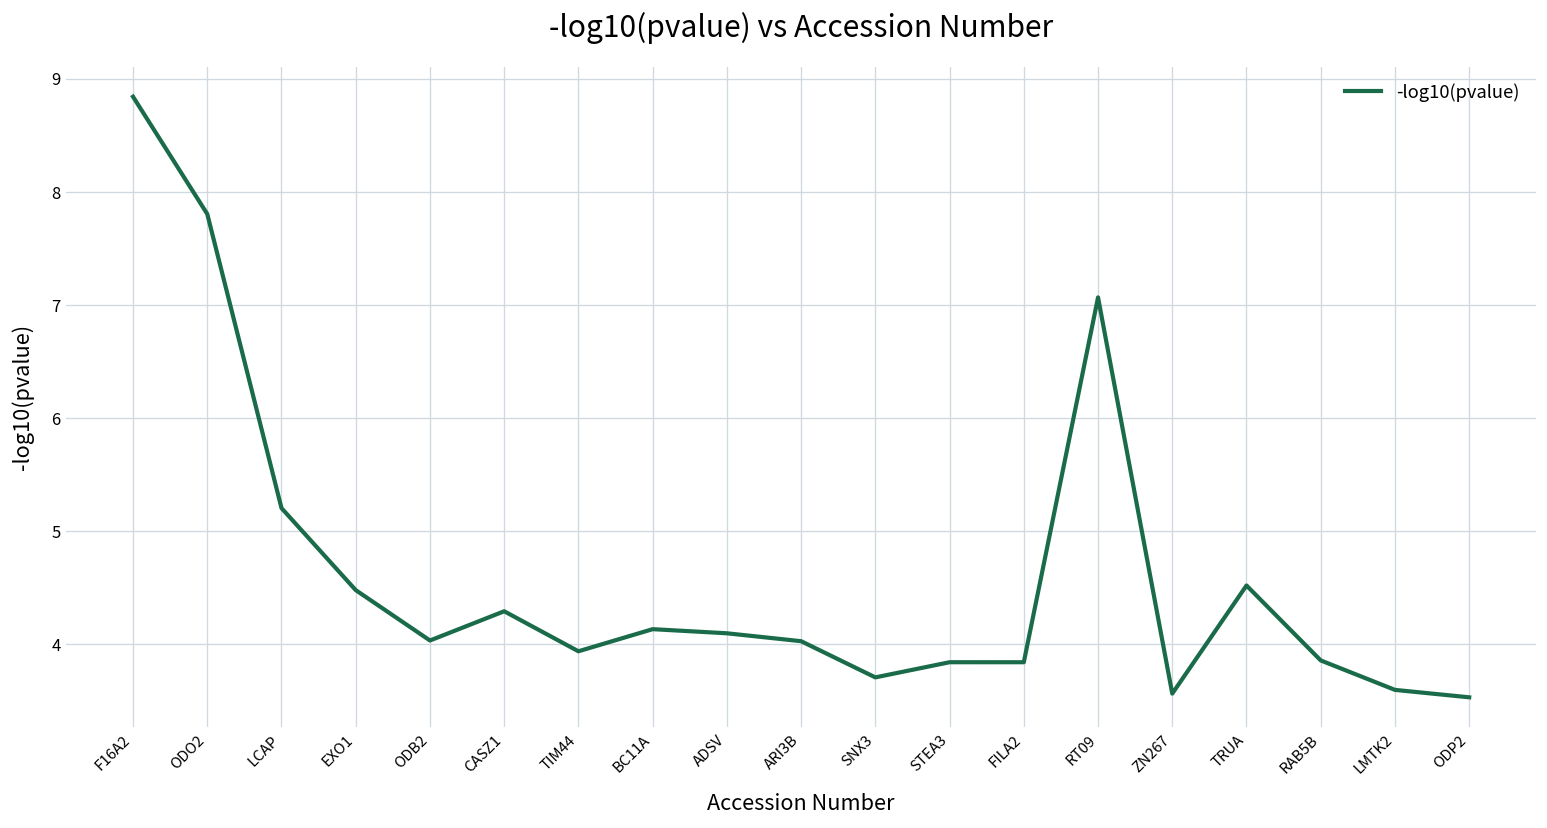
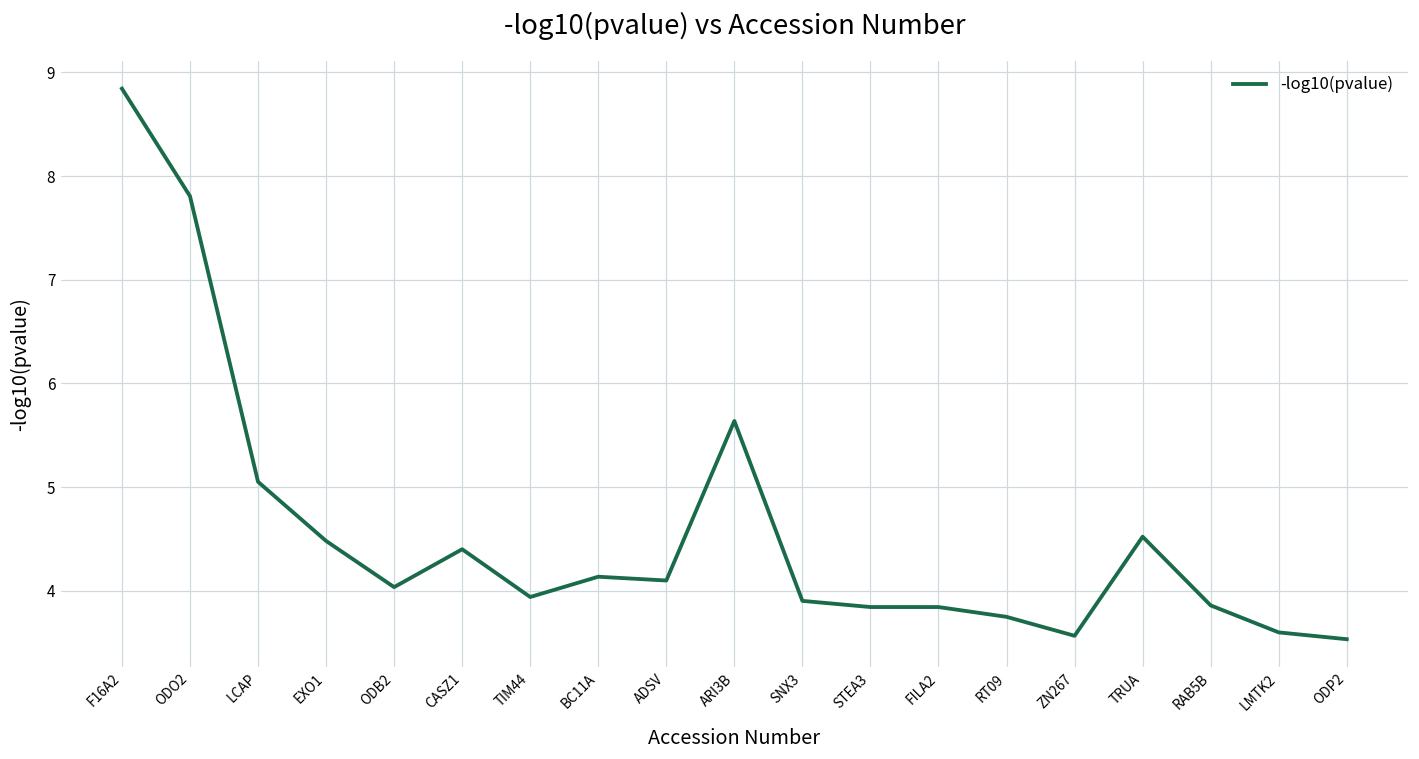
  {
    "F16A2": 8.8,
    "ODO2": 7.8,
-   "LCAP": 5.2,
+   "LCAP": 5.1,
    "EXO1": 4.5,
    "ODB2": 4.0,
-   "CASZ1": 4.3,
+   "CASZ1": 4.4,
    "TIM44": 3.9,
    "BC11A": 4.1,
    "ADSV": 4.1,
-   "ARI3B": 4.0,
-   "SNX3": 3.7,
+   "ARI3B": 5.6,
+   "SNX3": 3.9,
    "STEA3": 3.8,
    "FILA2": 3.8,
-   "RT09": 7.1,
+   "RT09": 3.7,
    "ZN267": 3.6,
    "TRUA": 4.5,
    "RAB5B": 3.9,
    "LMTK2": 3.6,
    "ODP2": 3.5
  }
